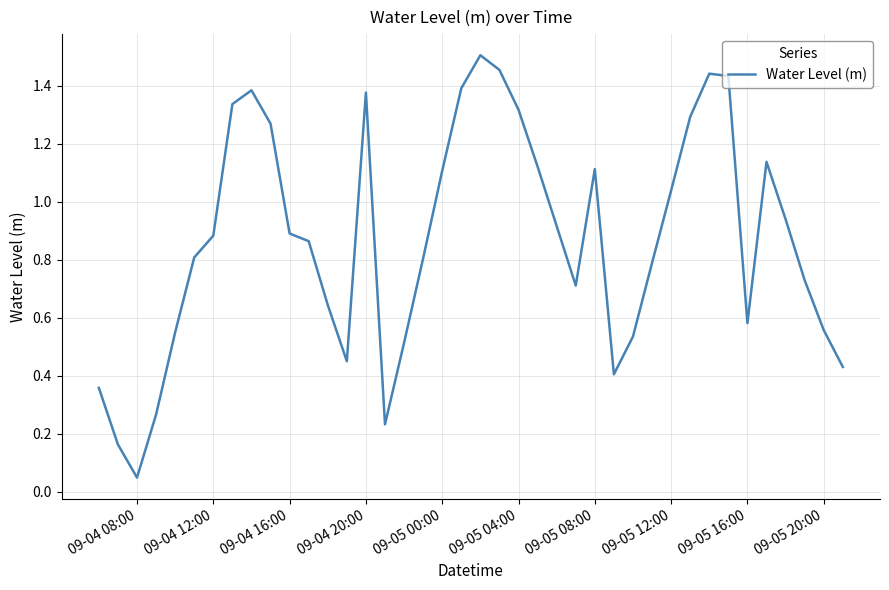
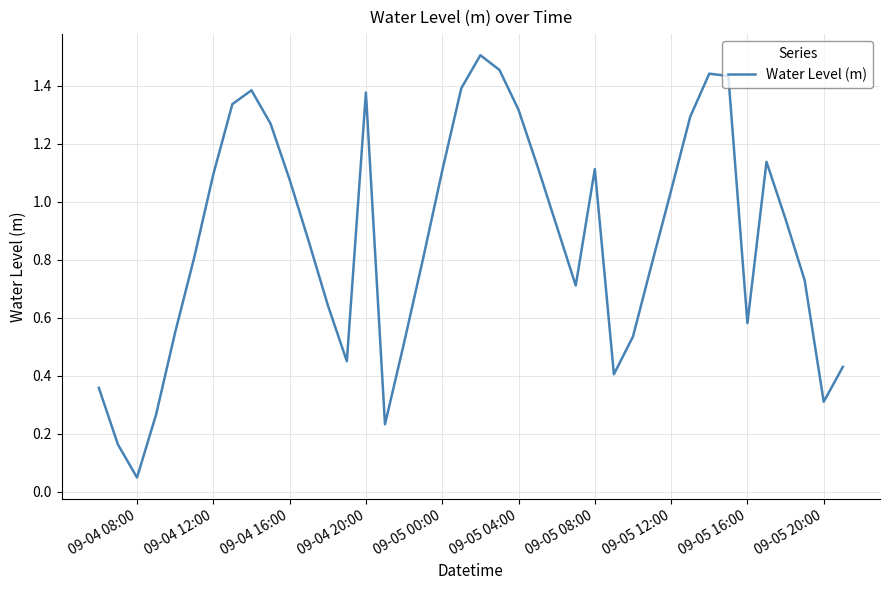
  {
    "09-04 08:00": 0.05,
-   "09-04 12:00": 0.88,
-   "09-04 16:00": 0.89,
+   "09-04 12:00": 1.09,
+   "09-04 16:00": 1.08,
    "09-04 20:00": 1.38,
    "09-05 00:00": 1.11,
    "09-05 04:00": 1.32,
    "09-05 08:00": 1.11,
    "09-05 12:00": 1.04,
    "09-05 16:00": 0.58,
-   "09-05 20:00": 0.56
+   "09-05 20:00": 0.31
  }
